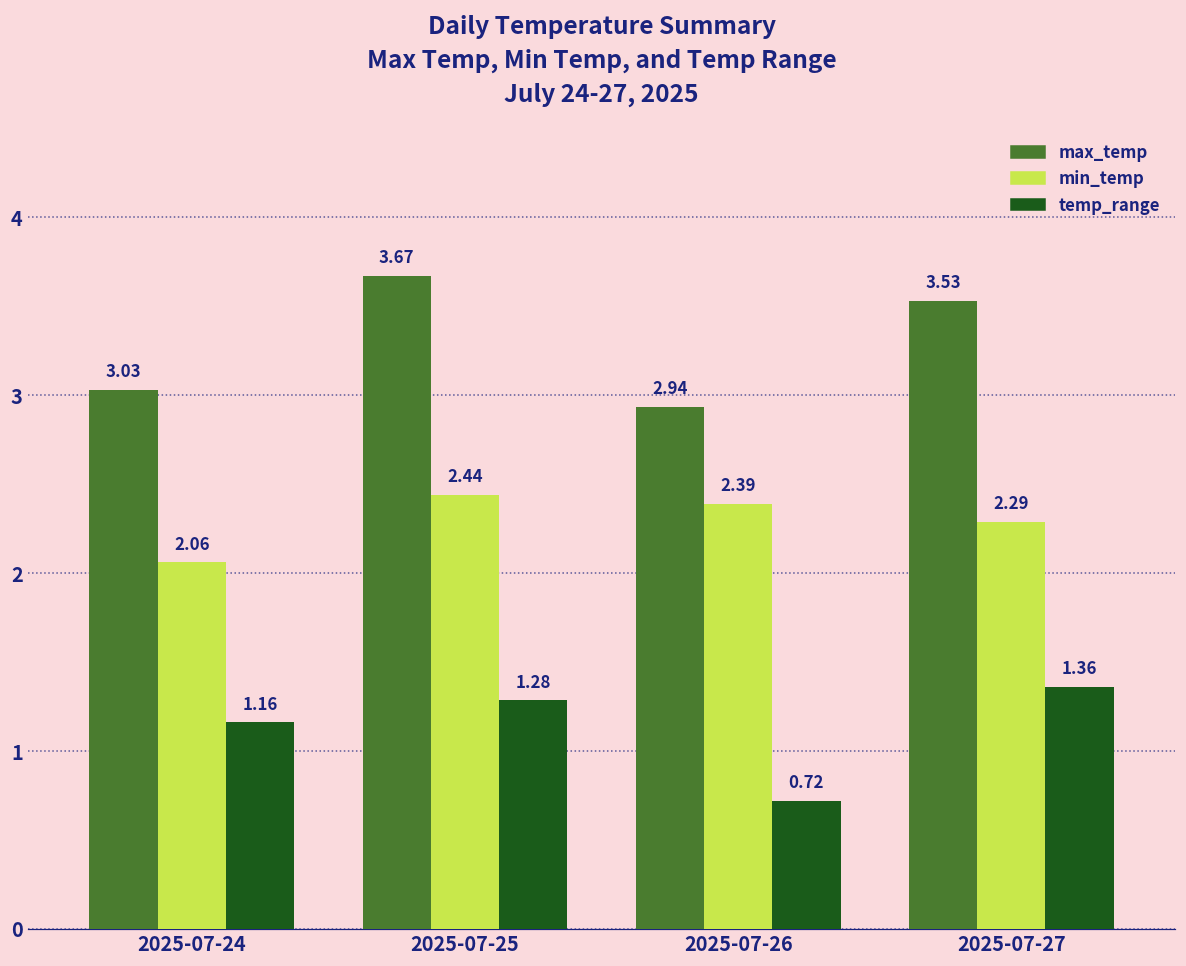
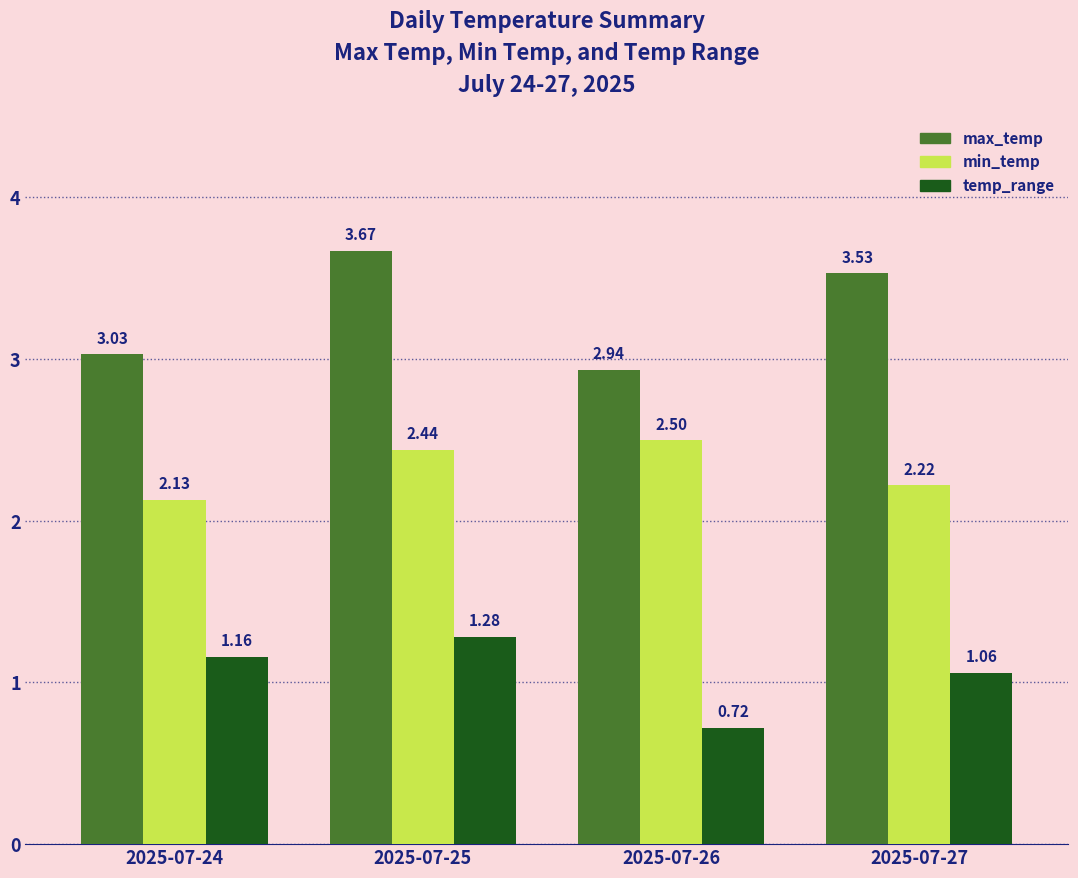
  {
    "max_temp": {
      "2025-07-24": 3.03,
      "2025-07-25": 3.67,
      "2025-07-26": 2.94,
      "2025-07-27": 3.53
    },
    "min_temp": {
-     "2025-07-24": 2.06,
+     "2025-07-24": 2.13,
      "2025-07-25": 2.44,
-     "2025-07-26": 2.39,
-     "2025-07-27": 2.29
+     "2025-07-26": 2.50,
+     "2025-07-27": 2.22
    },
    "temp_range": {
      "2025-07-24": 1.16,
      "2025-07-25": 1.28,
      "2025-07-26": 0.72,
-     "2025-07-27": 1.36
+     "2025-07-27": 1.06
    }
  }
